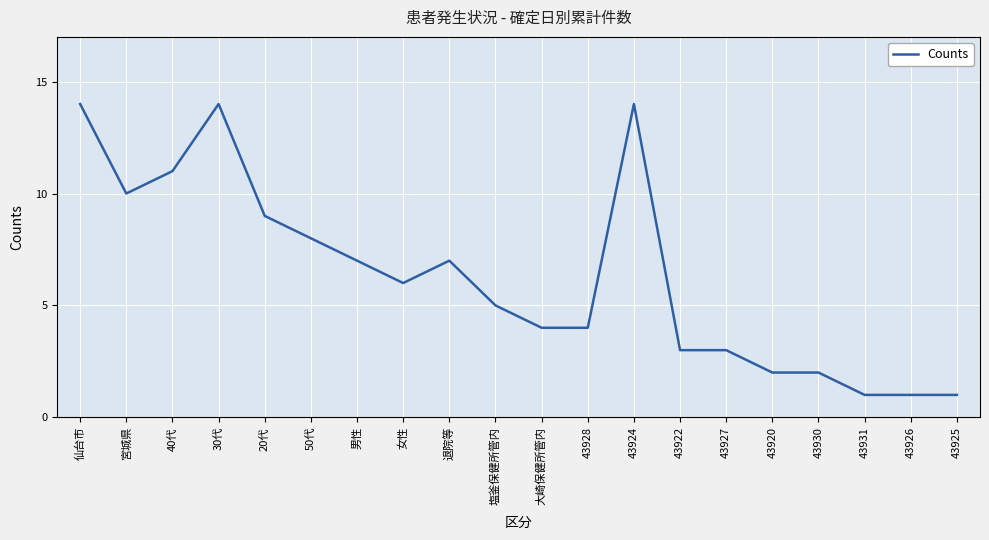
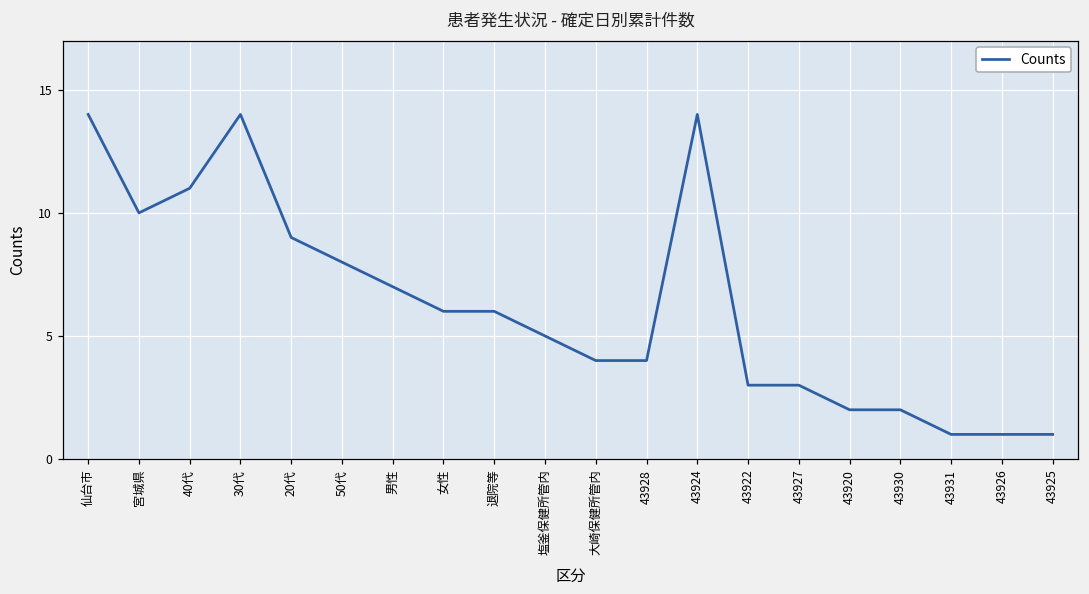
  {
    "仙台市": 14,
    "宮城県": 10,
    "40代": 11,
    "30代": 14,
    "20代": 9,
    "50代": 8,
    "男性": 7,
    "女性": 6,
-   "退院等": 7,
+   "退院等": 6,
    "塩釜保健所管内": 5,
    "大崎保健所管内": 4,
    "43928": 4,
    "43924": 14,
    "43922": 3,
    "43927": 3,
    "43920": 2,
    "43930": 2,
    "43931": 1,
    "43926": 1,
    "43925": 1
  }
